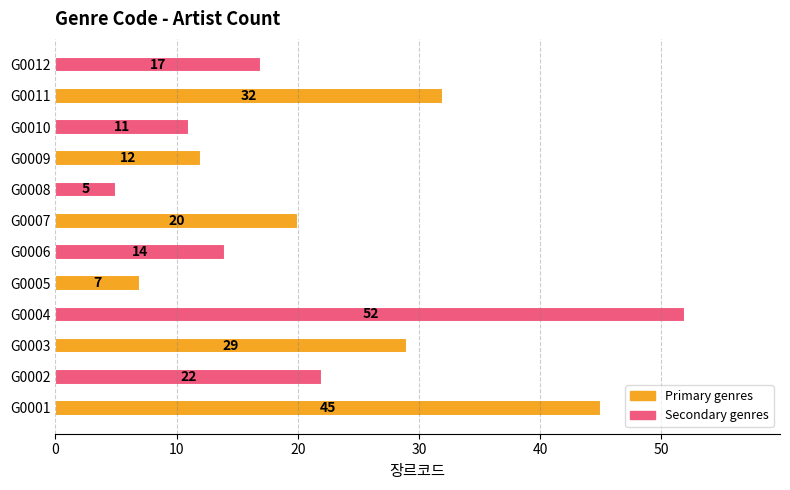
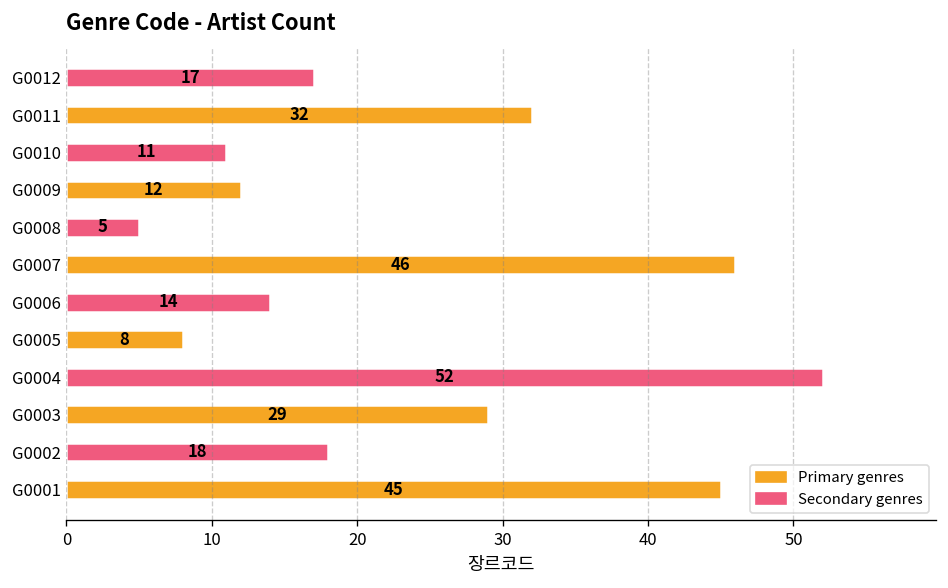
  {
    "G0012": 17,
    "G0011": 32,
    "G0010": 11,
    "G0009": 12,
    "G0008": 5,
-   "G0007": 20,
+   "G0007": 46,
    "G0006": 14,
-   "G0005": 7,
+   "G0005": 8,
    "G0004": 52,
    "G0003": 29,
-   "G0002": 22,
+   "G0002": 18,
    "G0001": 45
  }
